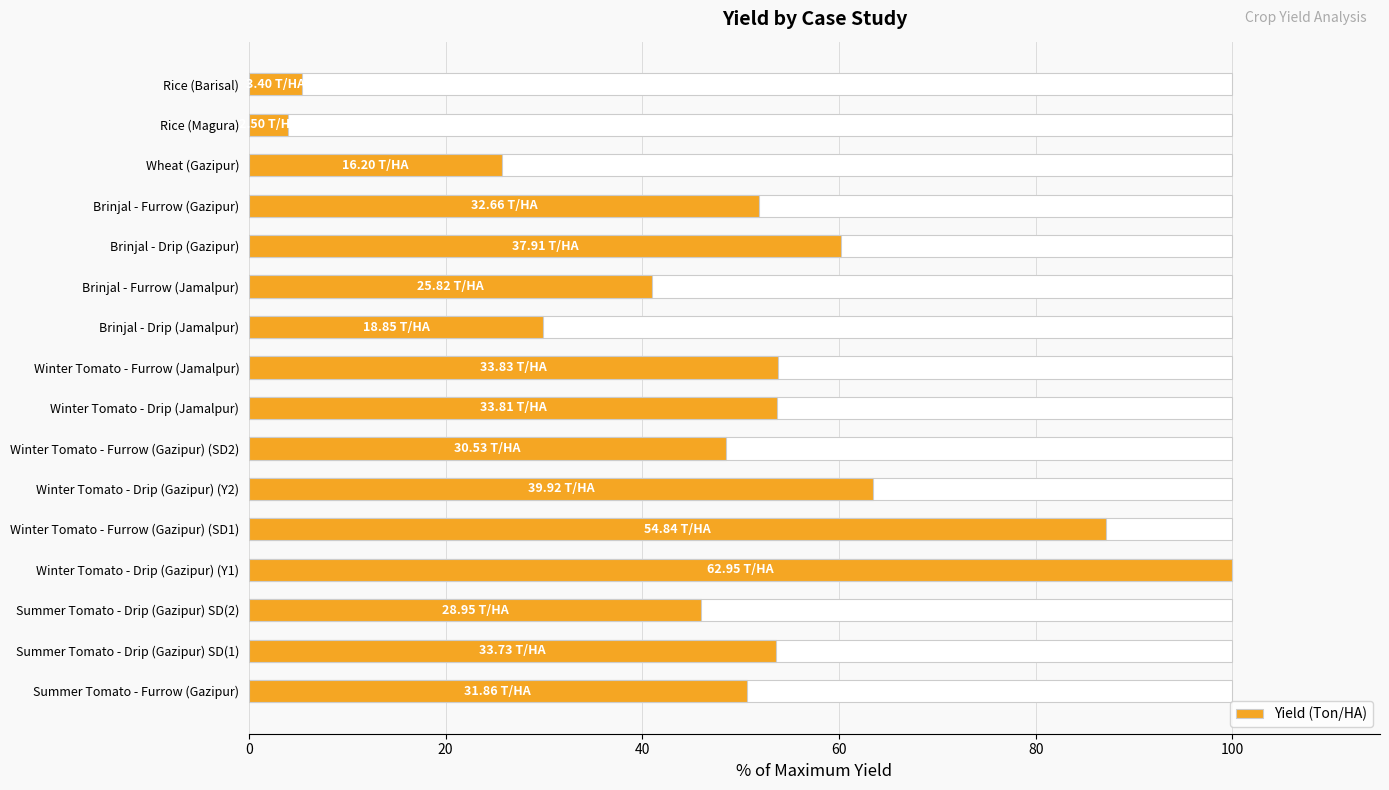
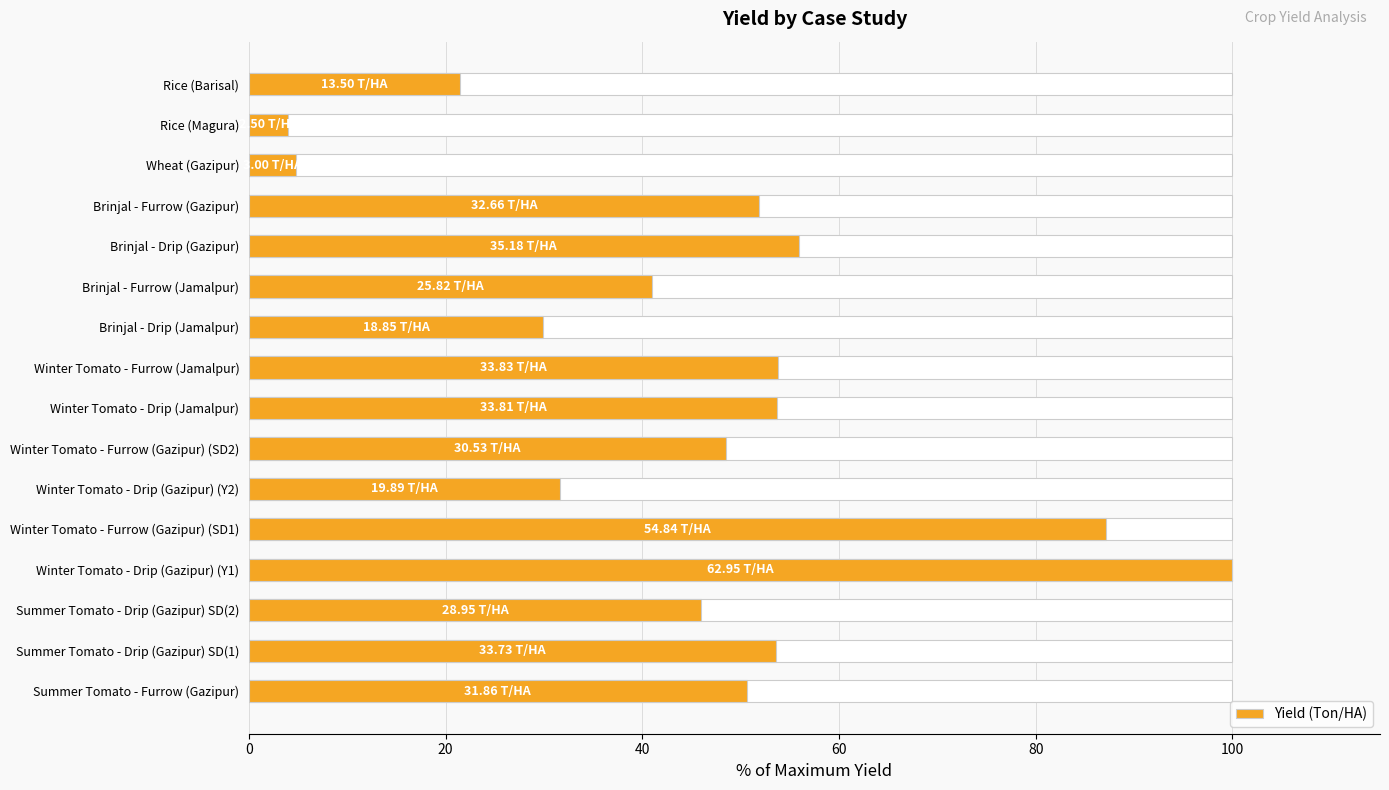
  {
    "Yield (Ton/HA)": {
-     "Rice (Barisal)": 3.40,
-     "Wheat (Gazipur)": 16.20,
-     "Brinjal - Drip (Gazipur)": 37.91,
-     "Winter Tomato - Drip (Gazipur) (Y2)": 39.92
+     "Rice (Barisal)": 13.50,
+     "Wheat (Gazipur)": 3.00,
+     "Brinjal - Drip (Gazipur)": 35.18,
+     "Winter Tomato - Drip (Gazipur) (Y2)": 19.89
    }
  }
